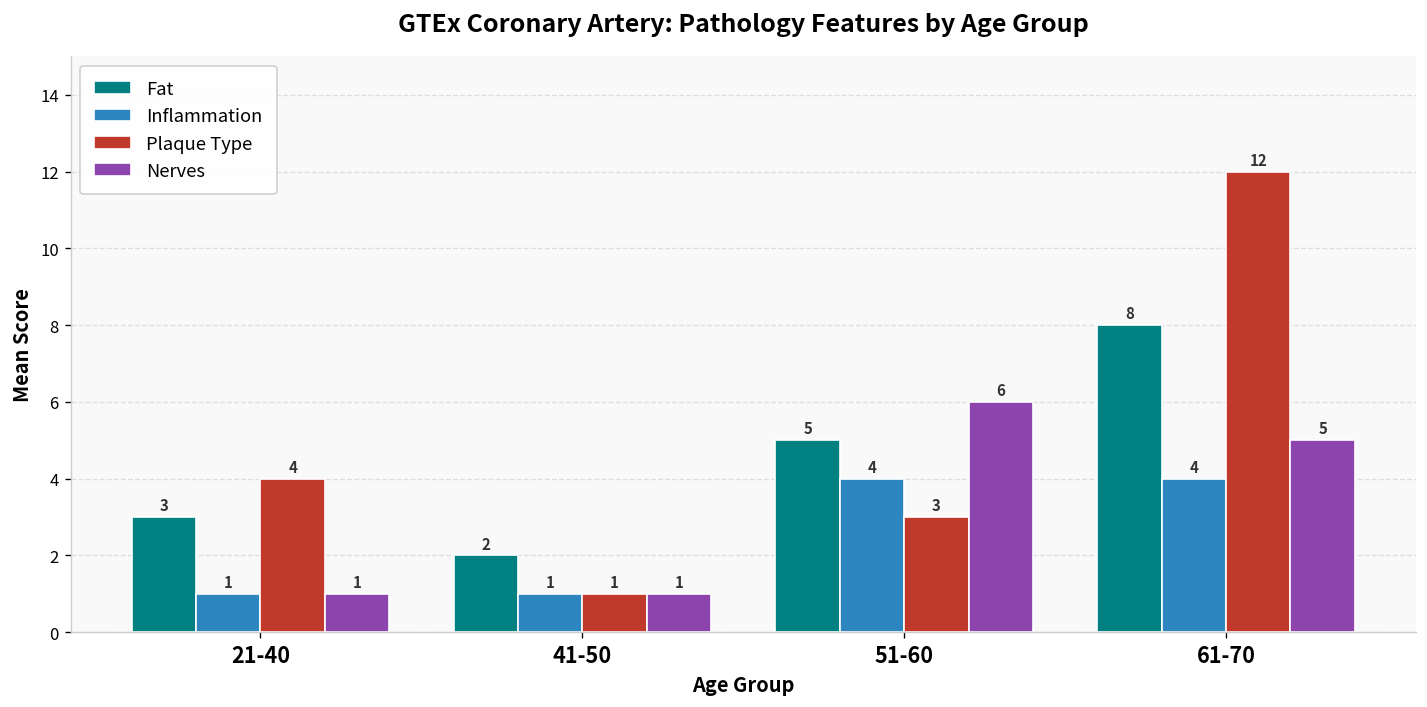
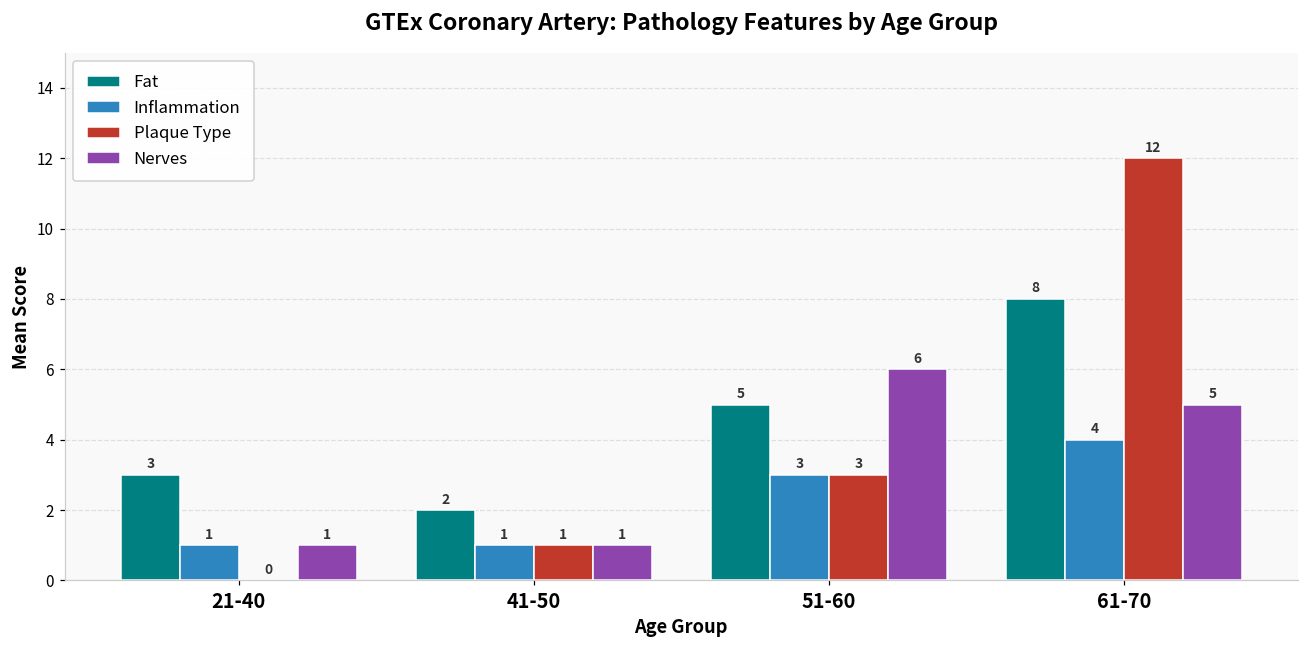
  {
    "Fat": {
      "21-40": 3,
      "41-50": 2,
      "51-60": 5,
      "61-70": 8
    },
    "Inflammation": {
      "21-40": 1,
      "41-50": 1,
-     "51-60": 4,
+     "51-60": 3,
      "61-70": 4
    },
    "Plaque Type": {
-     "21-40": 4,
+     "21-40": 0,
      "41-50": 1,
      "51-60": 3,
      "61-70": 12
    },
    "Nerves": {
      "21-40": 1,
      "41-50": 1,
      "51-60": 6,
      "61-70": 5
    }
  }
